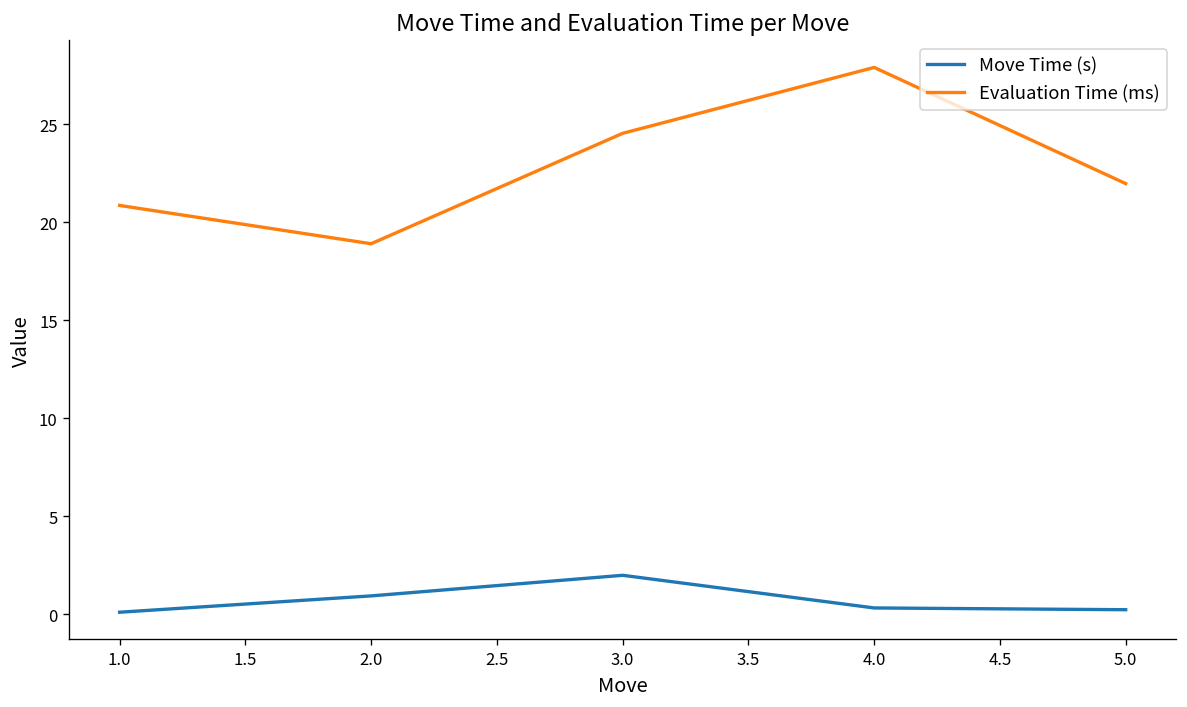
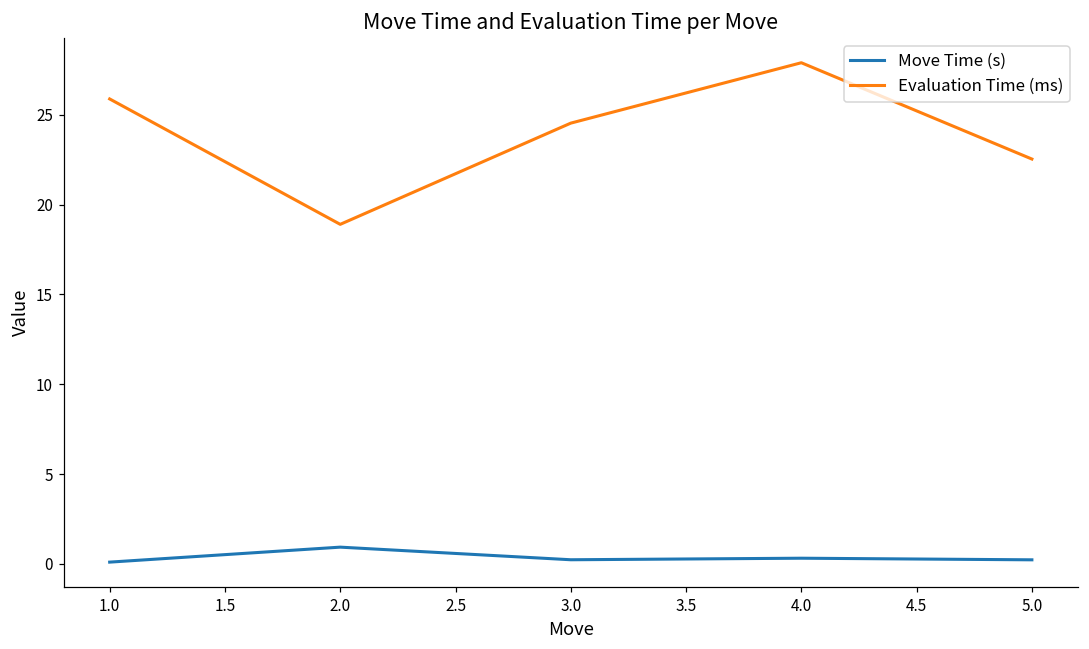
  {
    "Move Time (s)": {
      "1.0": 0.1,
      "2.0": 0.9,
-     "3.0": 2.0,
+     "3.0": 0.2,
      "4.0": 0.3,
      "5.0": 0.2
    },
    "Evaluation Time (ms)": {
-     "1.0": 20.9,
+     "1.0": 25.9,
      "2.0": 18.9,
      "3.0": 24.5,
      "4.0": 27.9,
-     "5.0": 22.0
+     "5.0": 22.5
    }
  }
